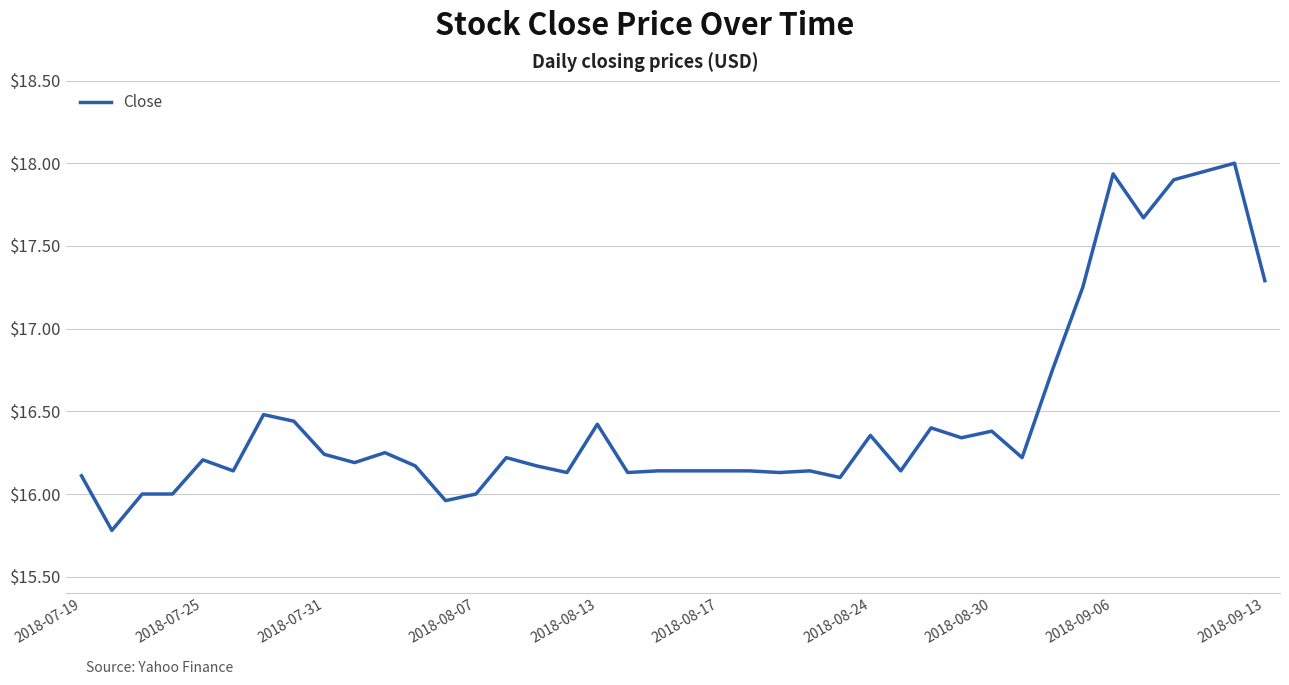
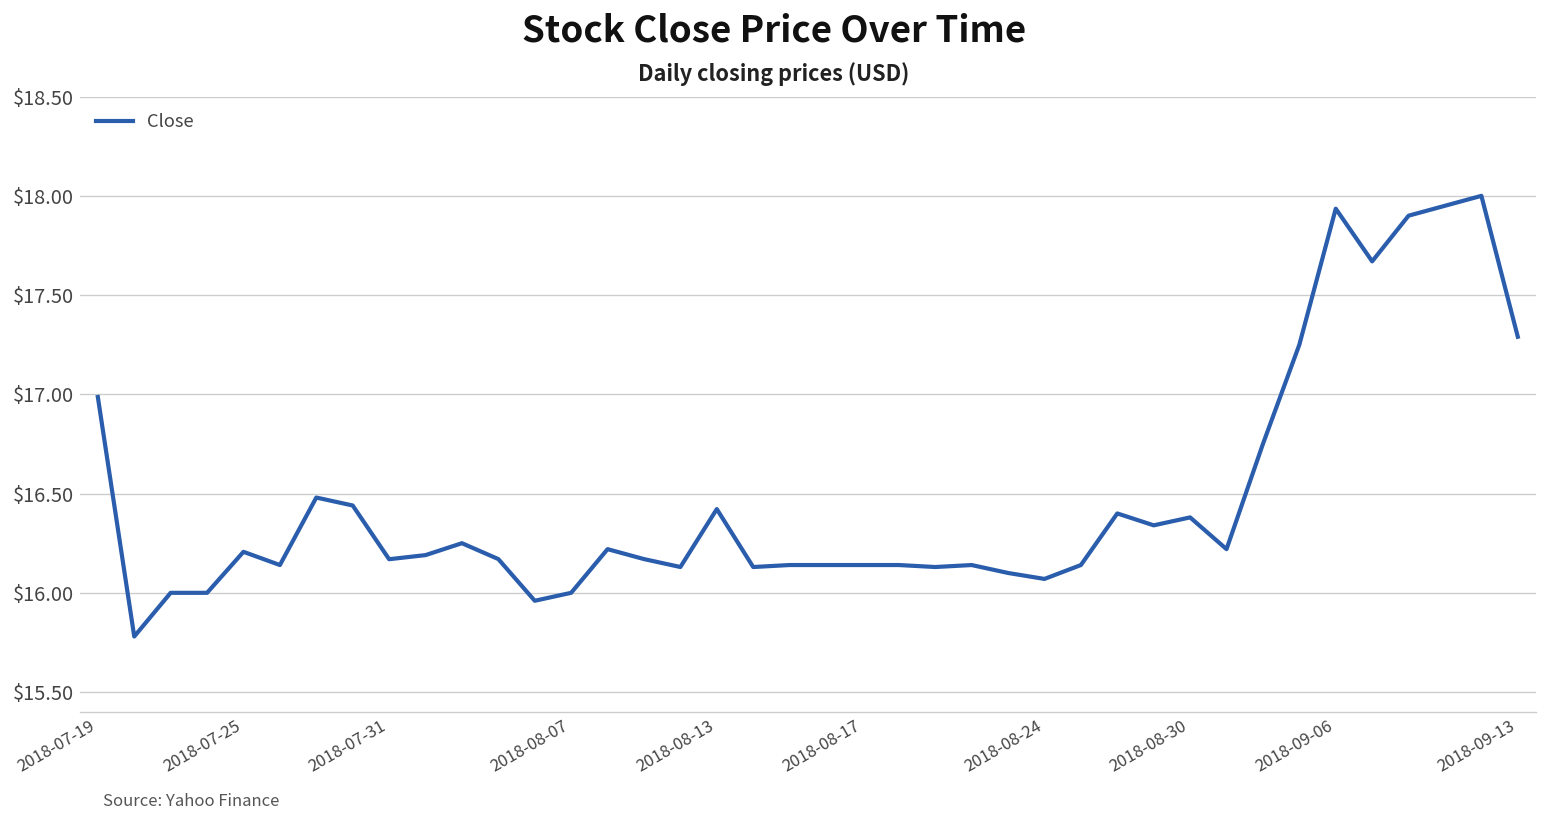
  {
-   "2018-07-19": "$16.11",
+   "2018-07-19": "$16.99",
    "2018-07-25": "$16.21",
-   "2018-07-31": "$16.24",
+   "2018-07-31": "$16.17",
    "2018-08-07": "$16.00",
    "2018-08-13": "$16.42",
    "2018-08-17": "$16.14",
-   "2018-08-24": "$16.35",
+   "2018-08-24": "$16.07",
    "2018-08-30": "$16.38",
    "2018-09-06": "$17.94",
    "2018-09-13": "$17.29"
  }
